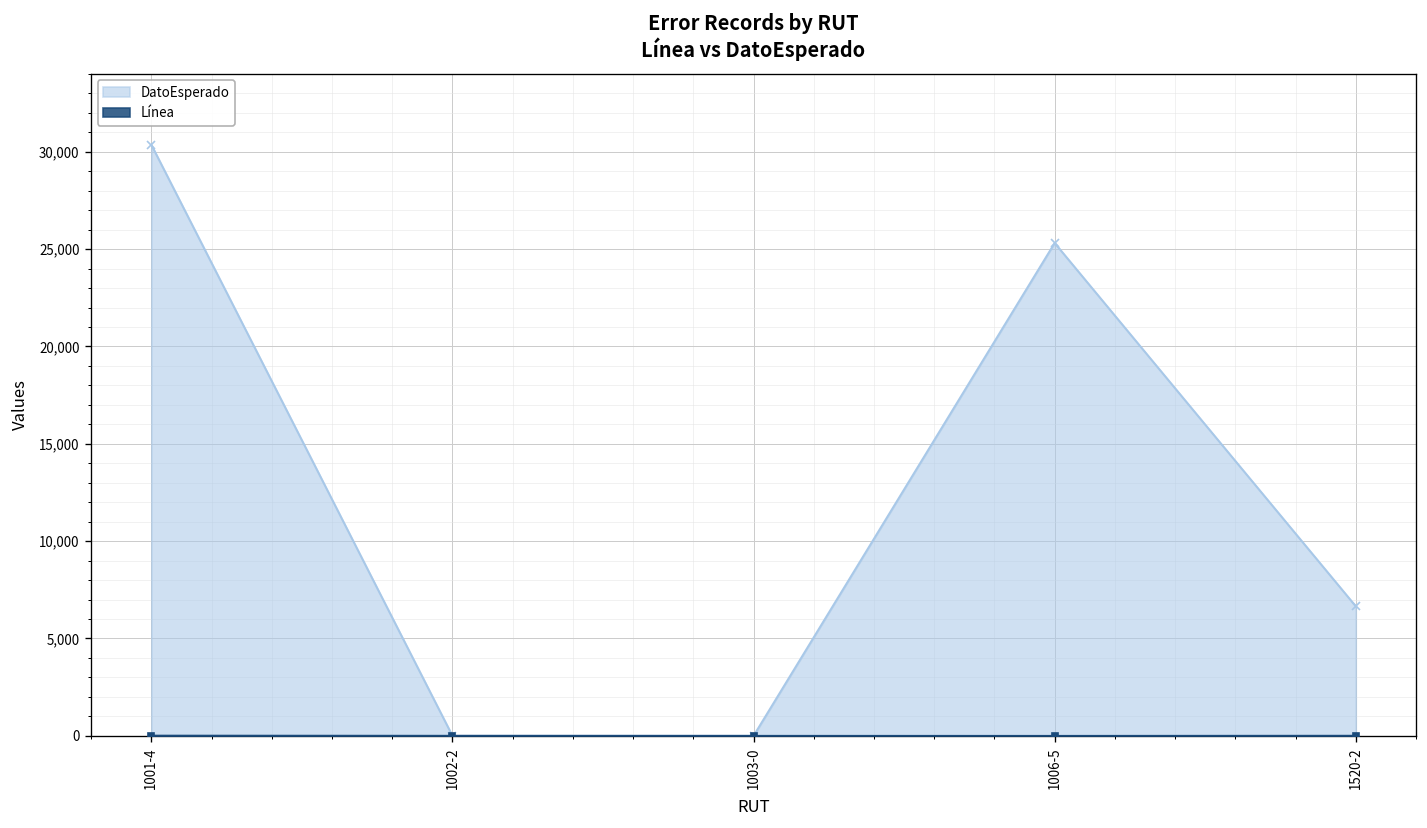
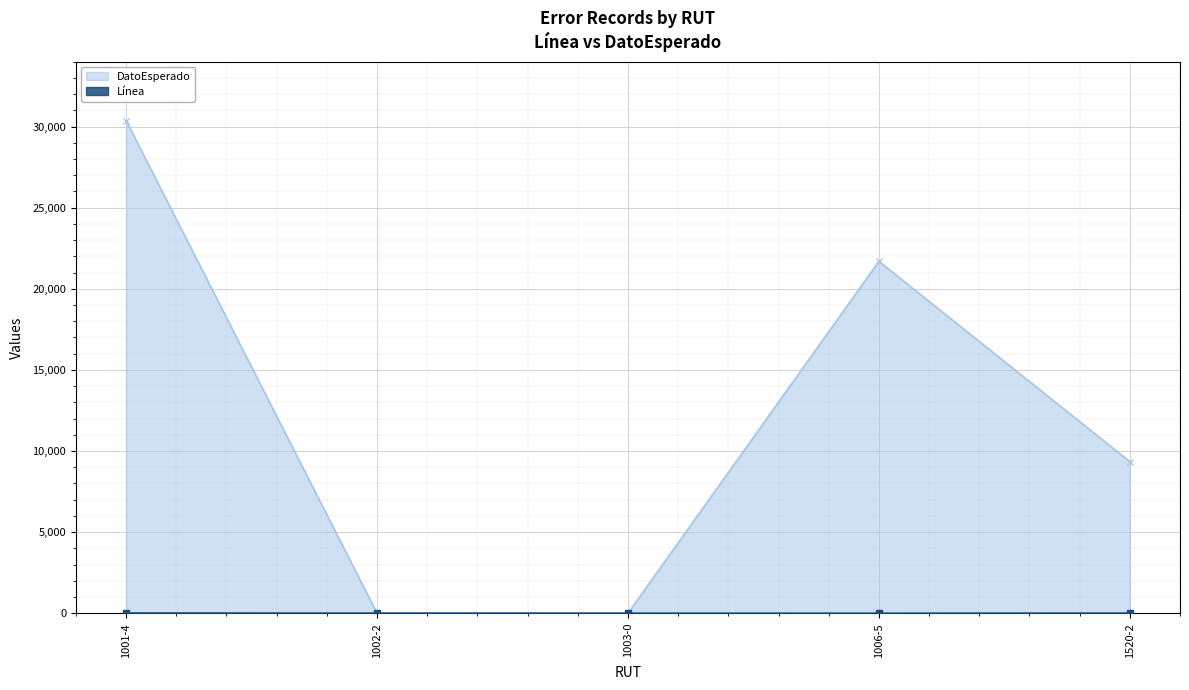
  {
    "DatoEsperado": {
      "1001-4": "30,400",
-     "1006-5": "25,300",
-     "1520-2": "6,700"
+     "1006-5": "21,700",
+     "1520-2": "9,300"
    },
    "Línea": {
      "1001-4": "0",
      "1006-5": "0",
      "1520-2": "0"
    }
  }
